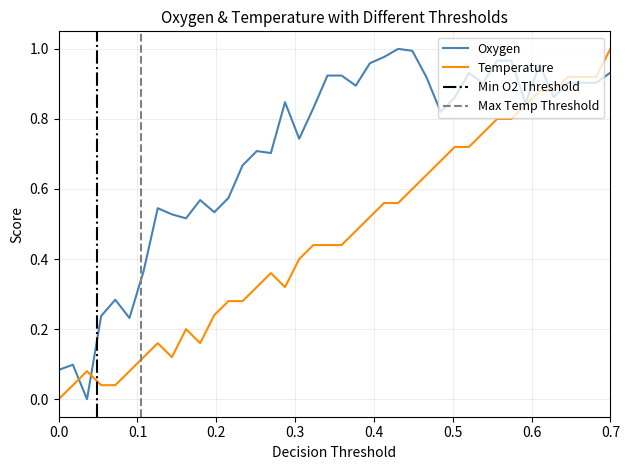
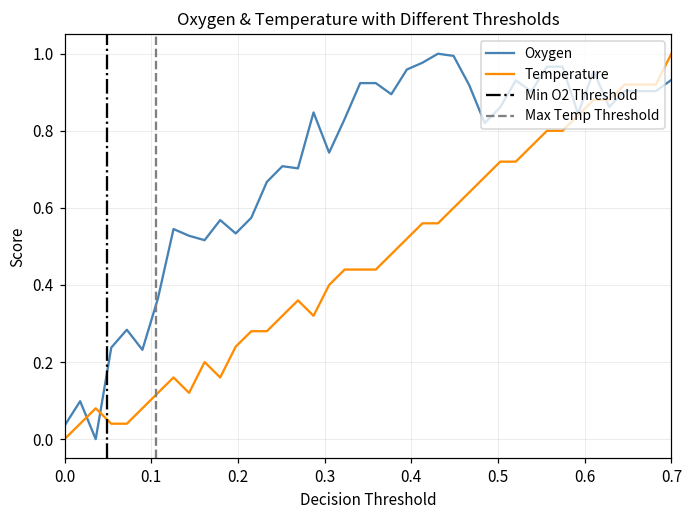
  {
    "Oxygen": {
-     "0.0": 0.08,
+     "0.0": 0.03,
      "0.7": 0.93
    },
    "Temperature": {
      "0.0": 0.00,
      "0.7": 1.00
    }
  }
